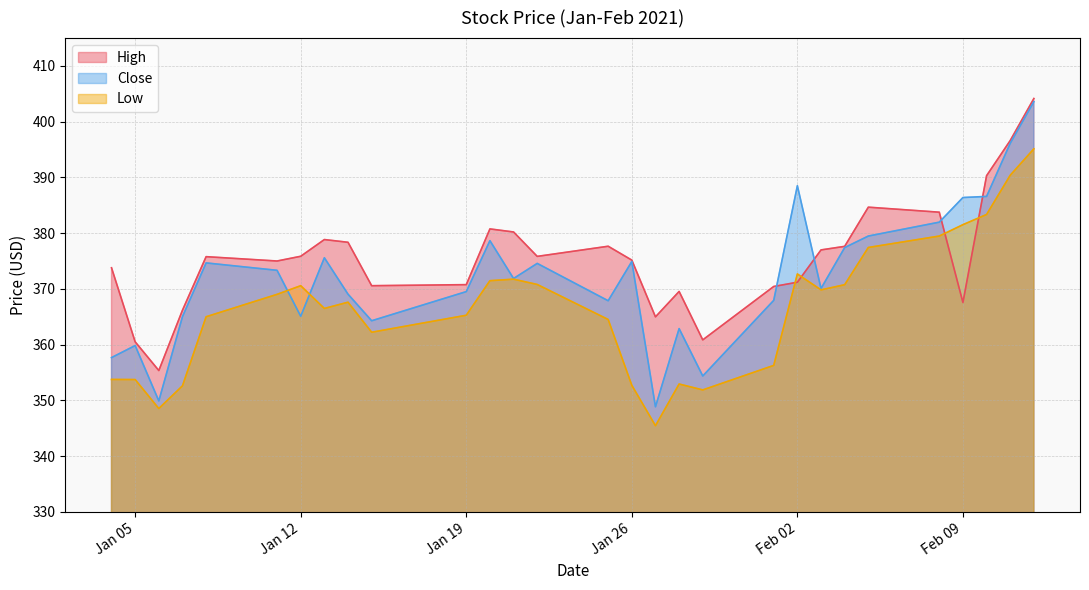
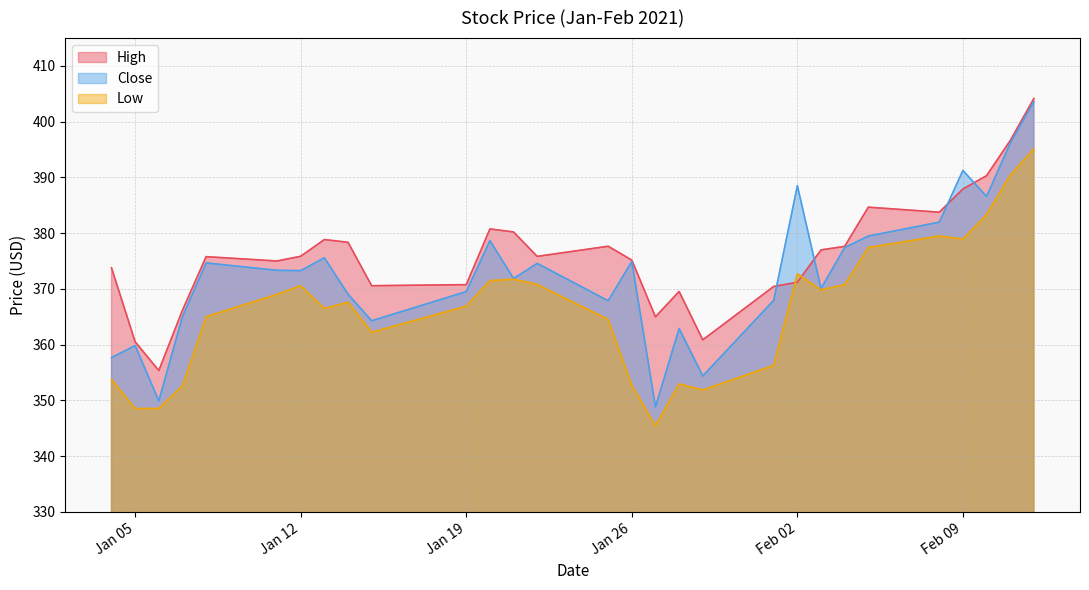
  {
    "High": {
      "Jan 05": 361,
      "Jan 12": 376,
      "Jan 19": 371,
      "Feb 02": 371,
-     "Feb 09": 368
+     "Feb 09": 388
    },
    "Close": {
      "Jan 05": 360,
-     "Jan 12": 365,
+     "Jan 12": 373,
      "Jan 19": 370,
      "Feb 02": 389,
-     "Feb 09": 386
+     "Feb 09": 391
    },
    "Low": {
-     "Jan 05": 354,
+     "Jan 05": 349,
      "Jan 12": 371,
-     "Jan 19": 365,
+     "Jan 19": 367,
      "Jan 26": 353,
      "Feb 02": 373,
-     "Feb 09": 382
+     "Feb 09": 379
    }
  }
